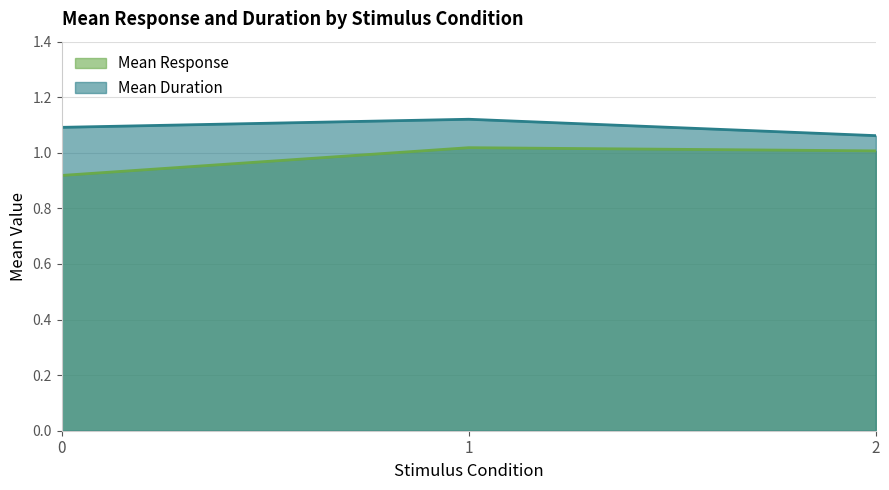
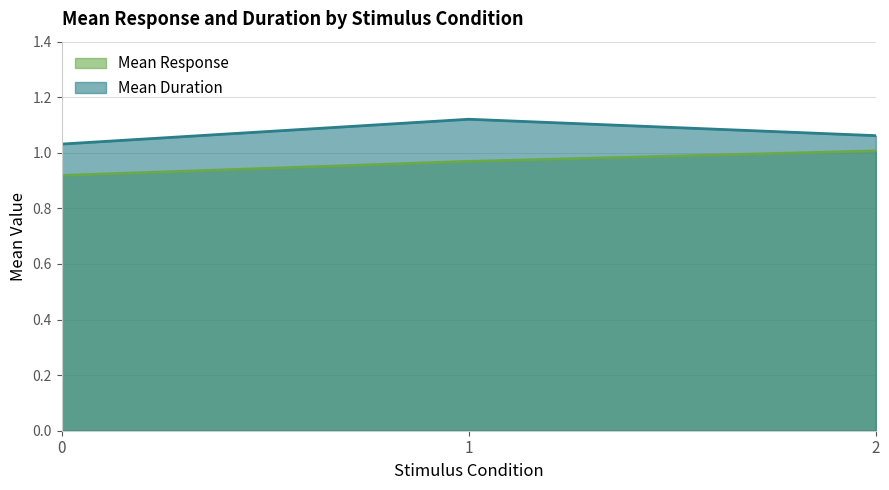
  {
    "Mean Response": {
      "0": 0.92,
-     "1": 1.02,
+     "1": 0.97,
      "2": 1.01
    },
    "Mean Duration": {
-     "0": 1.09,
+     "0": 1.03,
      "1": 1.12,
      "2": 1.06
    }
  }
